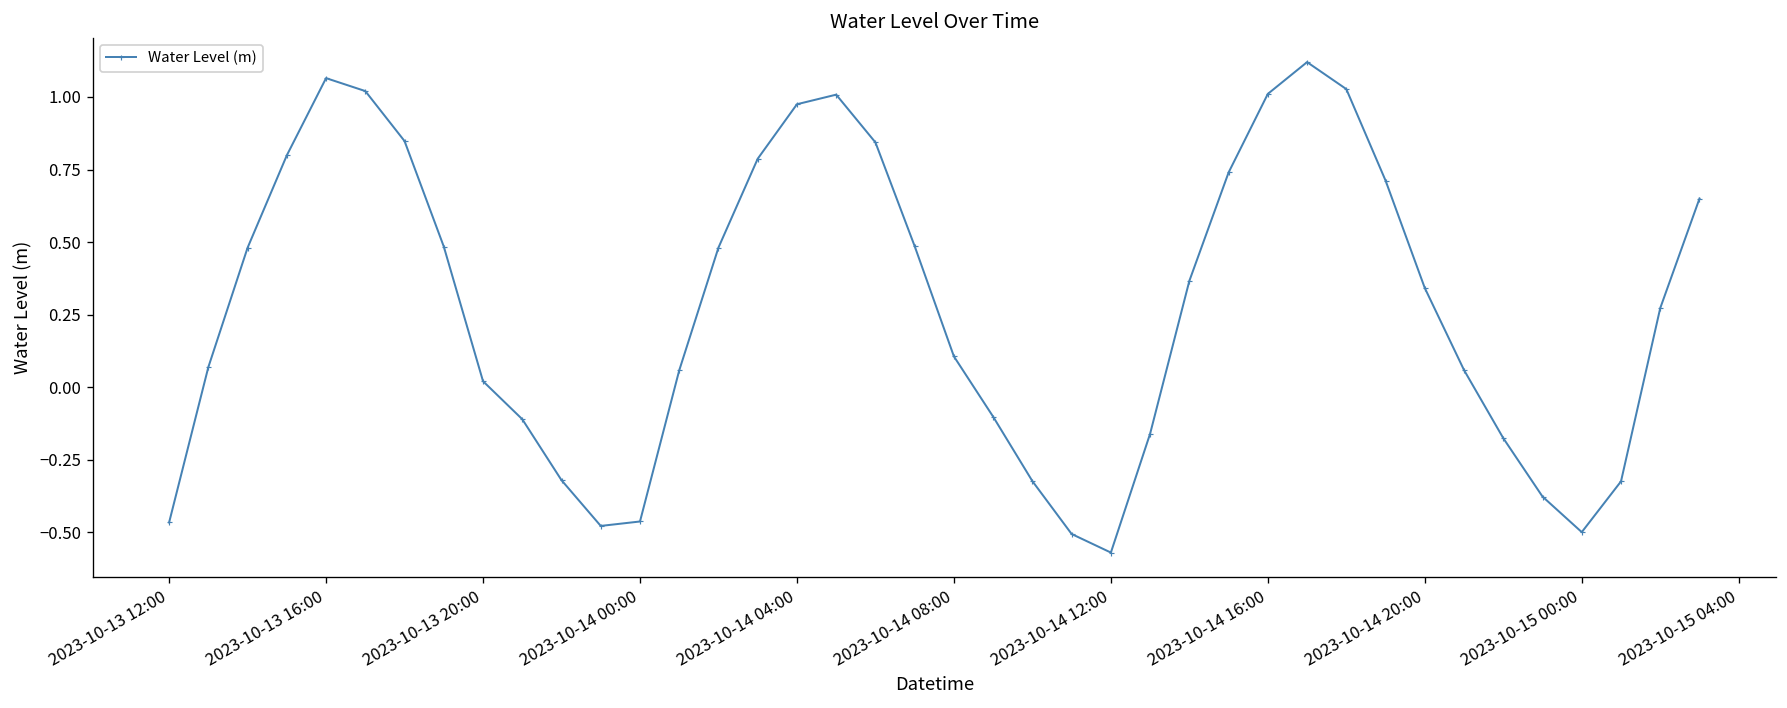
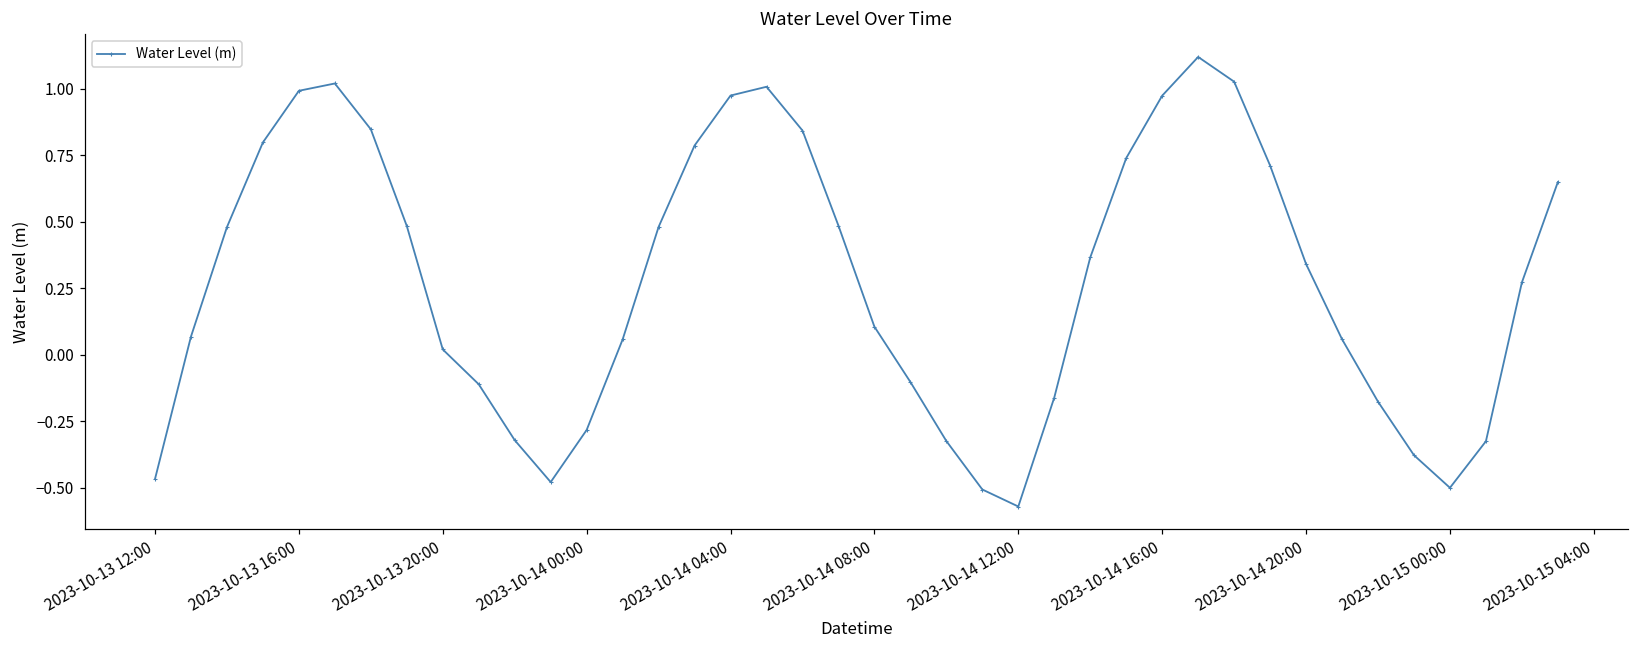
  {
    "2023-10-13 12:00": -0.47,
-   "2023-10-13 16:00": 1.06,
+   "2023-10-13 16:00": 0.99,
    "2023-10-13 20:00": 0.02,
-   "2023-10-14 00:00": -0.46,
+   "2023-10-14 00:00": -0.28,
    "2023-10-14 04:00": 0.97,
    "2023-10-14 08:00": 0.11,
    "2023-10-14 12:00": -0.57,
-   "2023-10-14 16:00": 1.01,
+   "2023-10-14 16:00": 0.97,
    "2023-10-14 20:00": 0.34,
    "2023-10-15 00:00": -0.50
  }
